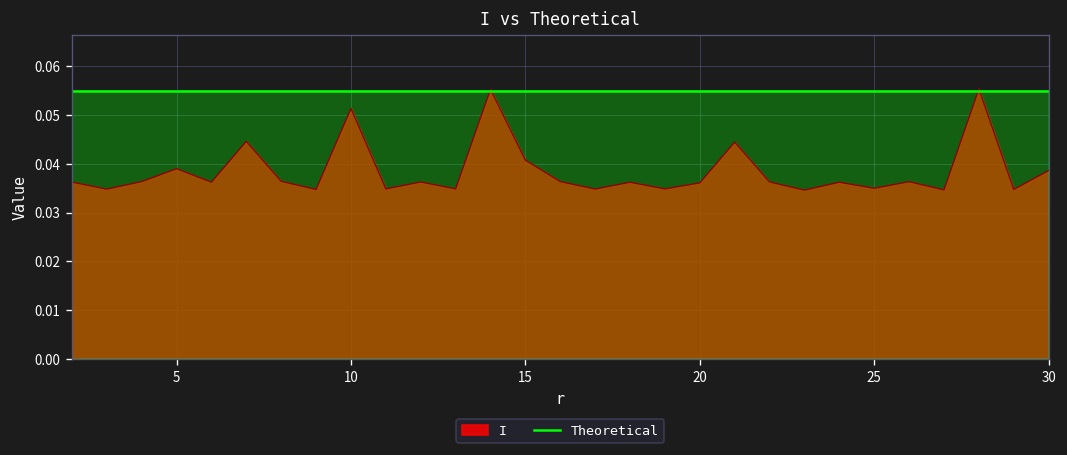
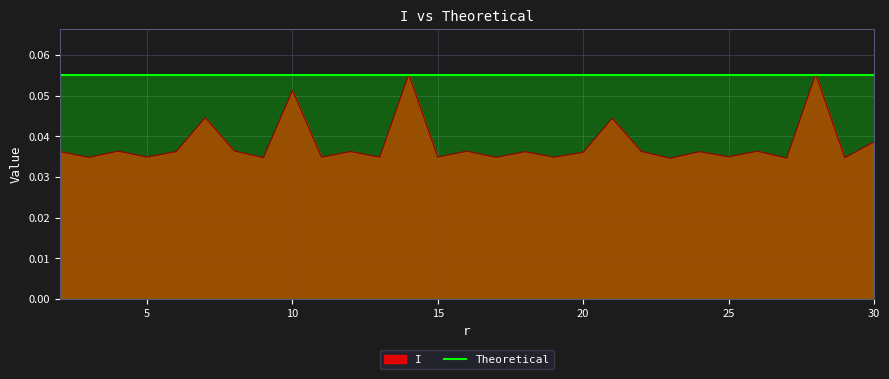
  {
    "I": {
-     "5": 0.039,
+     "5": 0.035,
      "10": 0.051,
-     "15": 0.041,
+     "15": 0.035,
      "20": 0.036,
      "25": 0.035,
      "30": 0.039
    },
    "Theoretical": {
      "5": 0.055,
      "10": 0.055,
      "15": 0.055,
      "20": 0.055,
      "25": 0.055,
      "30": 0.055
    }
  }
